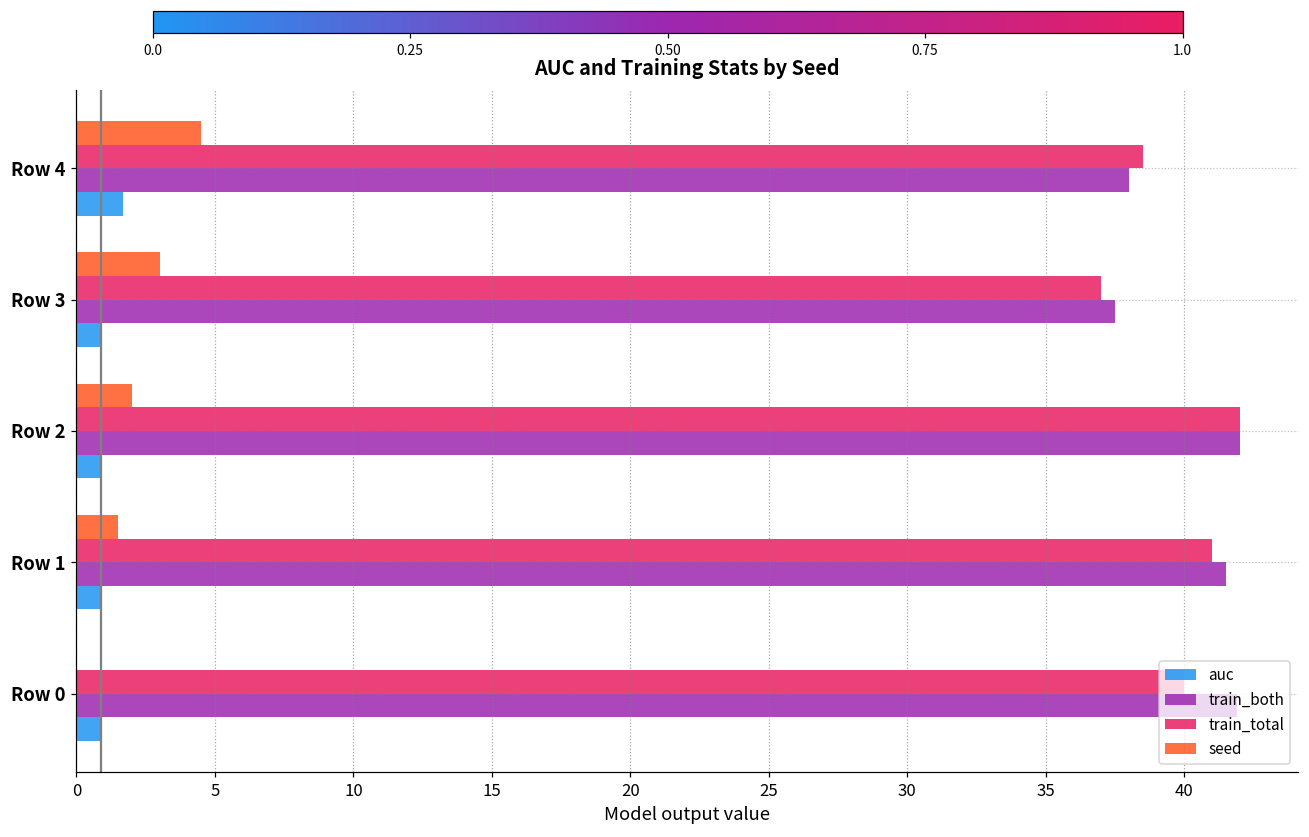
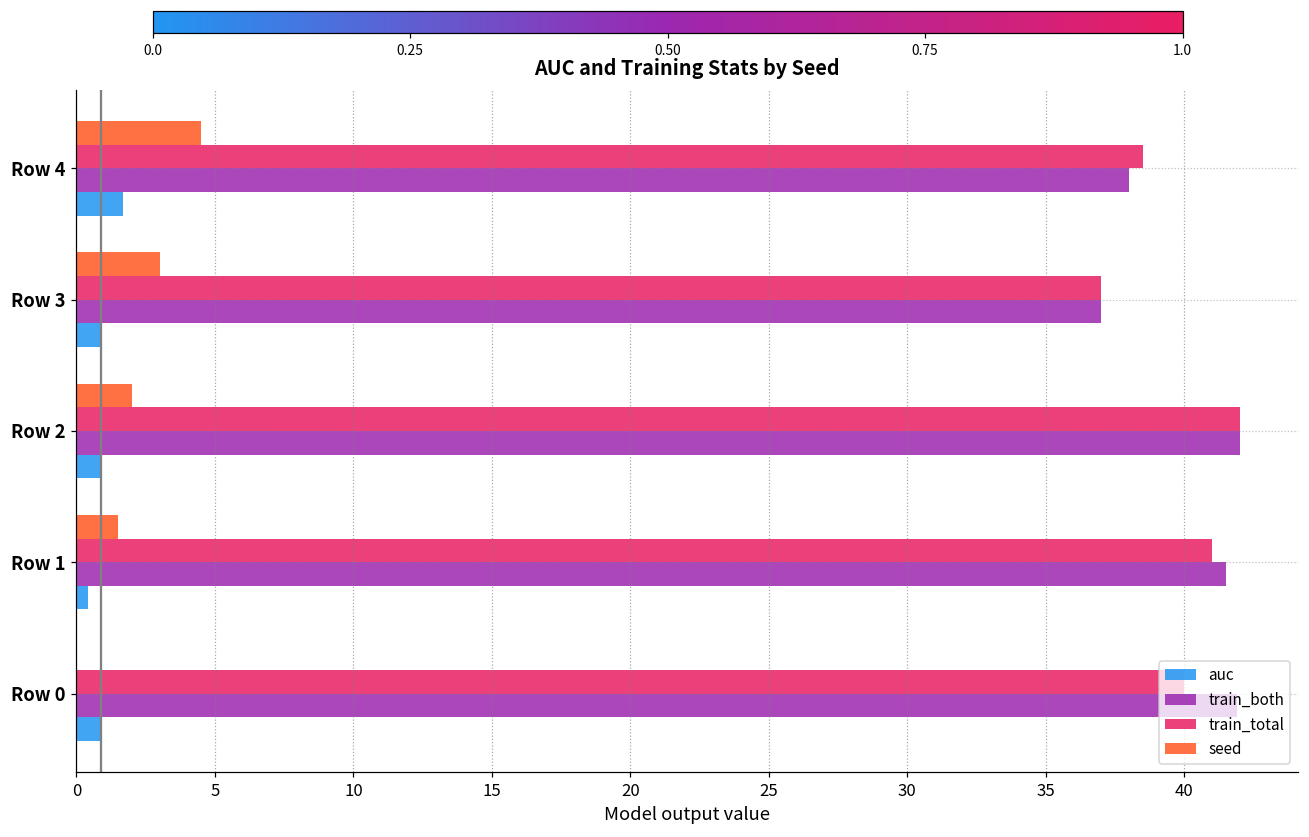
  {
    "auc": {
      "Row 4": 1.7,
      "Row 3": 0.9,
      "Row 2": 0.9,
-     "Row 1": 0.9,
+     "Row 1": 0.4,
      "Row 0": 0.9
    },
    "train_both": {
      "Row 4": 38.0,
-     "Row 3": 37.5,
+     "Row 3": 37.0,
      "Row 2": 42.0,
      "Row 1": 41.5
    },
    "train_total": {
      "Row 4": 38.5,
      "Row 3": 37.0,
      "Row 2": 42.0,
      "Row 1": 41.0
    },
    "seed": {
      "Row 4": 4.5,
      "Row 3": 3.0,
      "Row 2": 2.0,
      "Row 1": 1.5,
      "Row 0": 0.0
    }
  }
